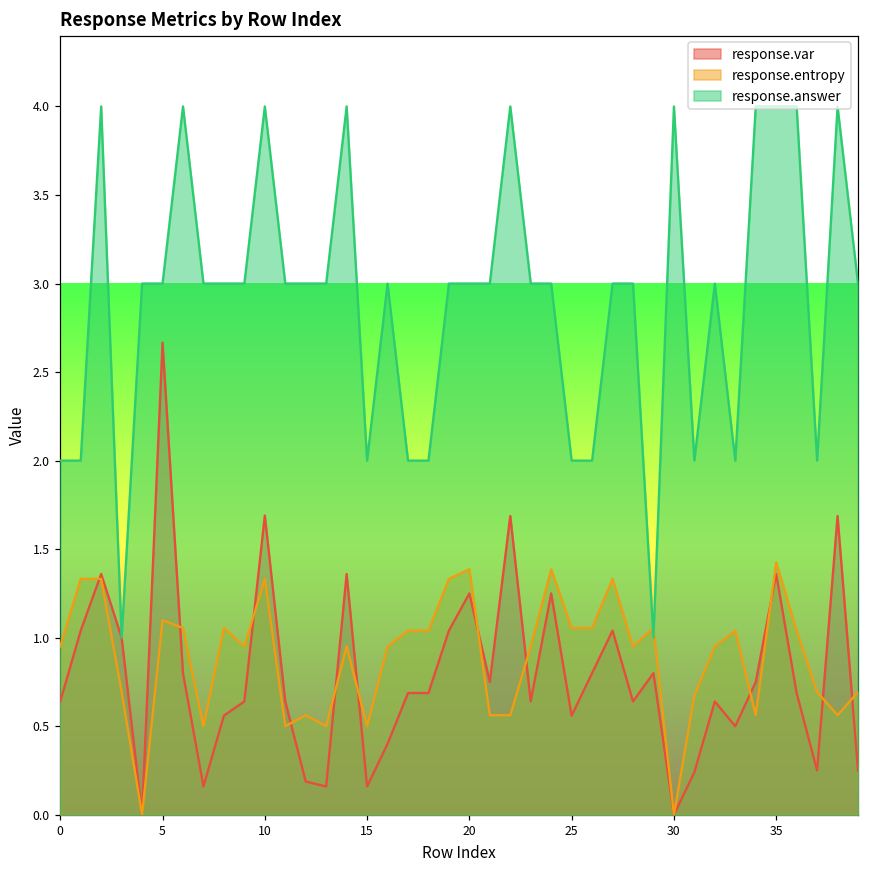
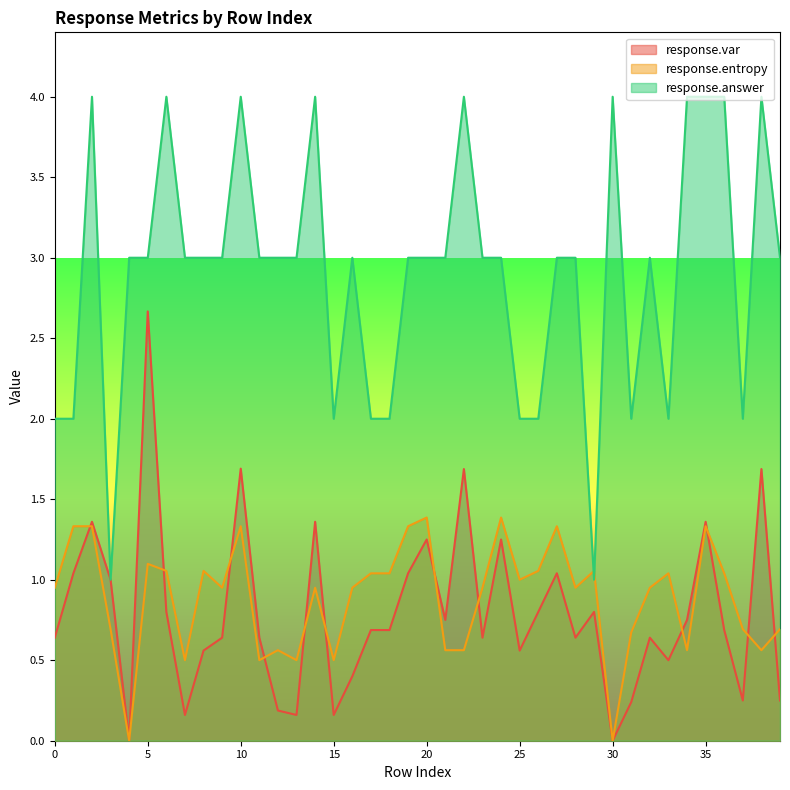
  {
    "response.var": {
      "0": 0.64,
      "5": 2.67,
      "10": 1.69,
      "15": 0.16,
      "20": 1.25,
      "25": 0.56,
      "35": 1.36
    },
    "response.entropy": {
      "0": 0.95,
      "5": 1.10,
      "10": 1.33,
      "15": 0.50,
      "20": 1.39,
-     "25": 1.05,
-     "35": 1.43
+     "25": 1.00,
+     "35": 1.33
    },
    "response.answer": {
      "0": 2.00,
      "5": 3.00,
      "10": 4.00,
      "15": 2.00,
      "20": 3.00,
      "25": 2.00,
      "30": 4.00
    }
  }
